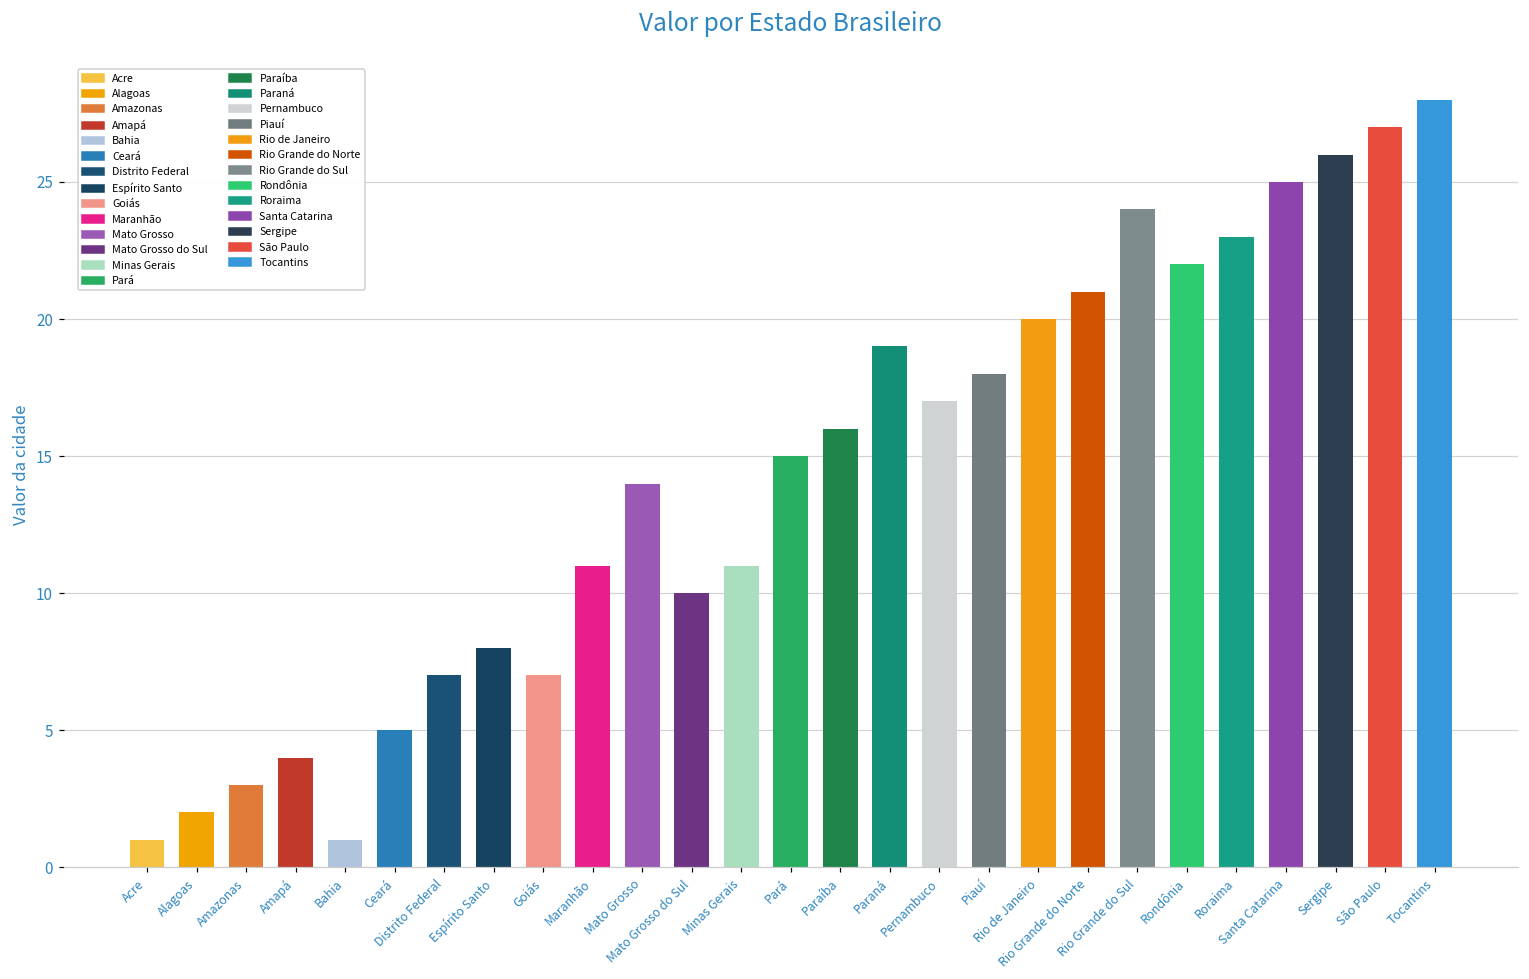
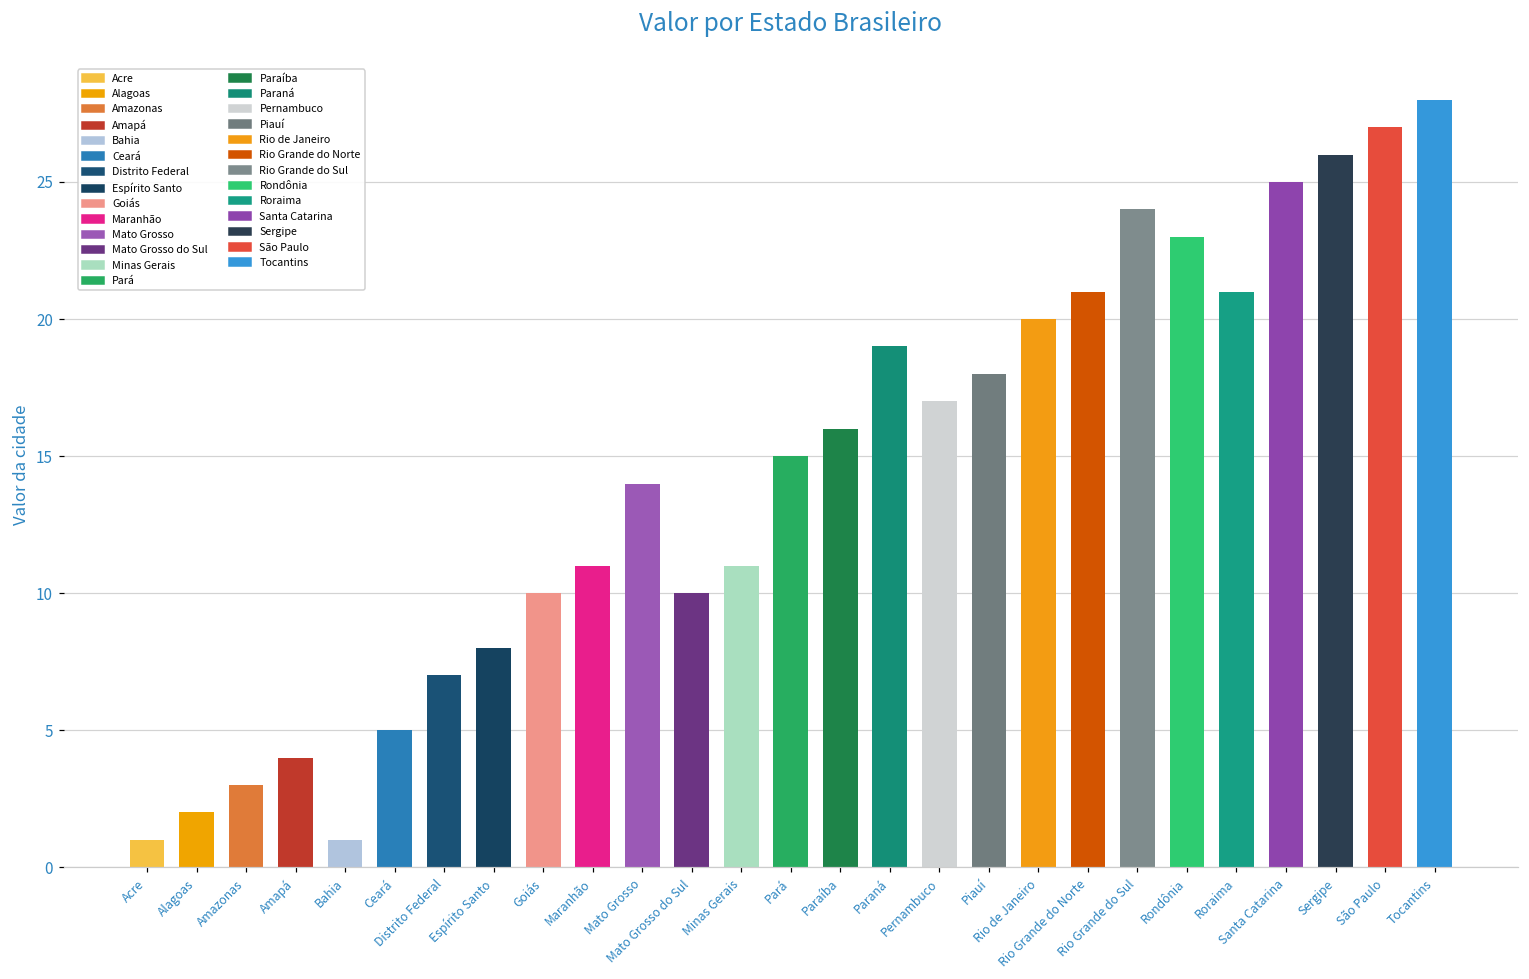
  {
    "Acre": 1,
    "Alagoas": 2,
    "Amazonas": 3,
    "Amapá": 4,
    "Bahia": 1,
    "Ceará": 5,
    "Distrito Federal": 7,
    "Espírito Santo": 8,
-   "Goiás": 7,
+   "Goiás": 10,
    "Maranhão": 11,
    "Mato Grosso": 14,
    "Mato Grosso do Sul": 10,
    "Minas Gerais": 11,
    "Pará": 15,
    "Paraíba": 16,
    "Paraná": 19,
    "Pernambuco": 17,
    "Piauí": 18,
    "Rio de Janeiro": 20,
    "Rio Grande do Norte": 21,
    "Rio Grande do Sul": 24,
-   "Rondônia": 22,
-   "Roraima": 23,
+   "Rondônia": 23,
+   "Roraima": 21,
    "Santa Catarina": 25,
    "Sergipe": 26,
    "São Paulo": 27,
    "Tocantins": 28
  }
